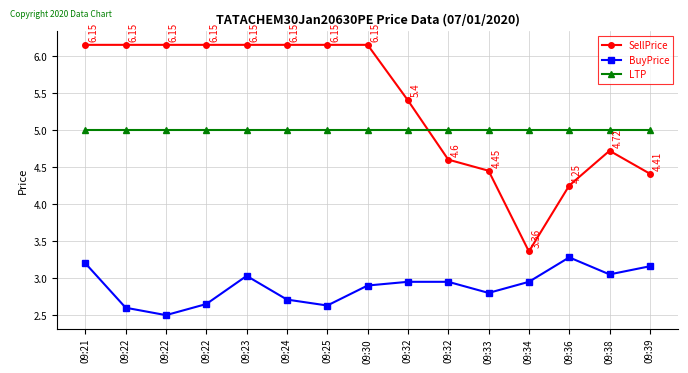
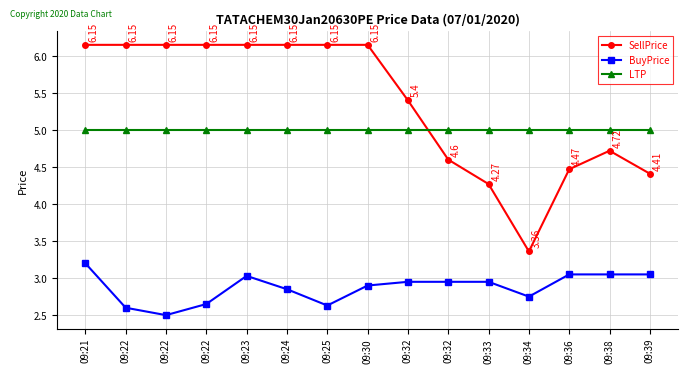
  {
    "SellPrice": {
      "09:21": 6.15,
      "09:23": 6.15,
      "09:24": 6.15,
      "09:25": 6.15,
      "09:30": 6.15,
-     "09:33": 4.45,
+     "09:33": 4.27,
      "09:34": 3.36,
-     "09:36": 4.25,
+     "09:36": 4.47,
      "09:38": 4.72,
      "09:39": 4.41
    },
    "BuyPrice": {
      "09:21": 3.2,
      "09:23": 3.0,
-     "09:24": 2.7,
+     "09:24": 2.9,
      "09:25": 2.6,
      "09:30": 2.9,
-     "09:33": 2.8,
-     "09:34": 3.0,
-     "09:36": 3.3,
+     "09:33": 3.0,
+     "09:34": 2.8,
+     "09:36": 3.1,
      "09:38": 3.1,
-     "09:39": 3.2
+     "09:39": 3.1
    },
    "LTP": {
      "09:21": 5.0,
      "09:23": 5.0,
      "09:24": 5.0,
      "09:25": 5.0,
      "09:30": 5.0,
      "09:33": 5.0,
      "09:34": 5.0,
      "09:36": 5.0,
      "09:39": 5.0
    }
  }
